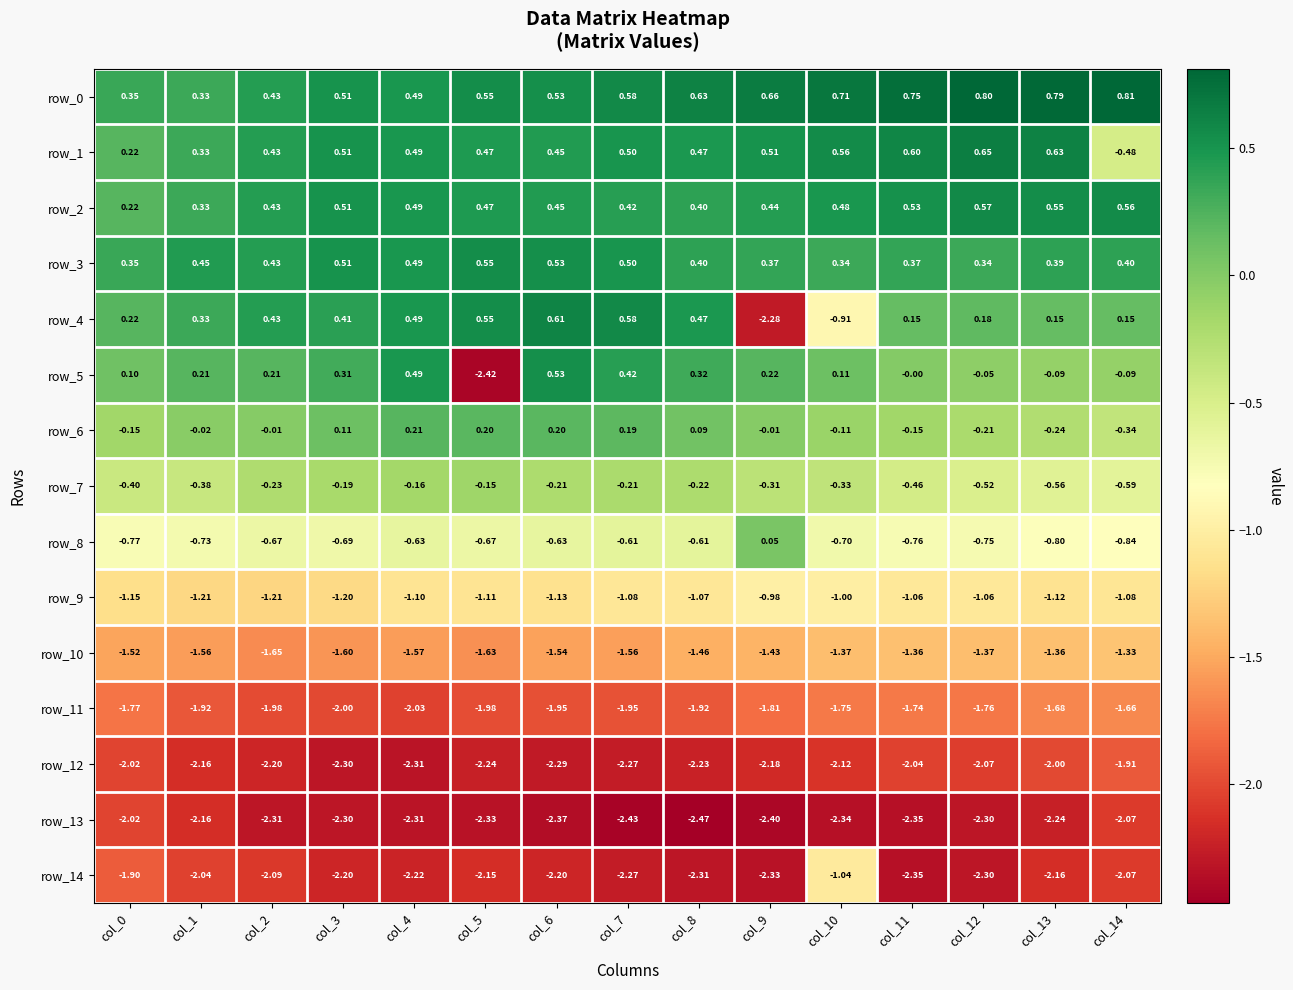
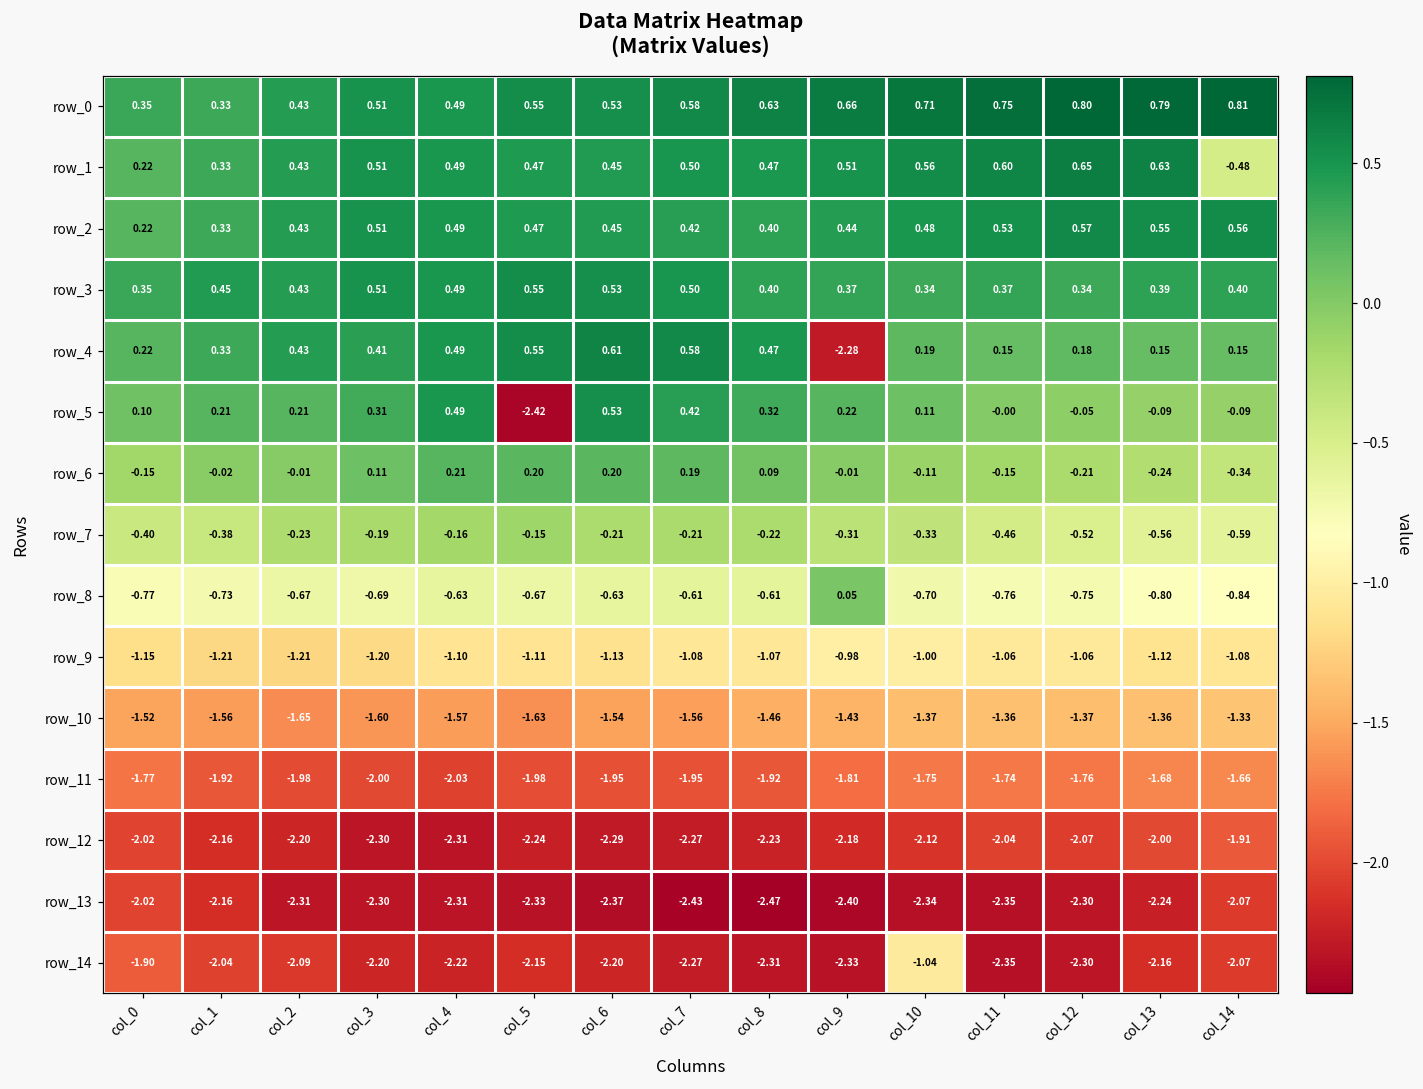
  {
    "row_4": {
      "col_0": 0.22,
      "col_1": 0.33,
      "col_2": 0.43,
      "col_3": 0.41,
      "col_4": 0.49,
      "col_5": 0.55,
      "col_6": 0.61,
      "col_7": 0.58,
      "col_8": 0.47,
      "col_9": -2.28,
-     "col_10": -0.91,
+     "col_10": 0.19,
      "col_11": 0.15,
      "col_12": 0.18,
      "col_13": 0.15,
      "col_14": 0.15
    }
  }
